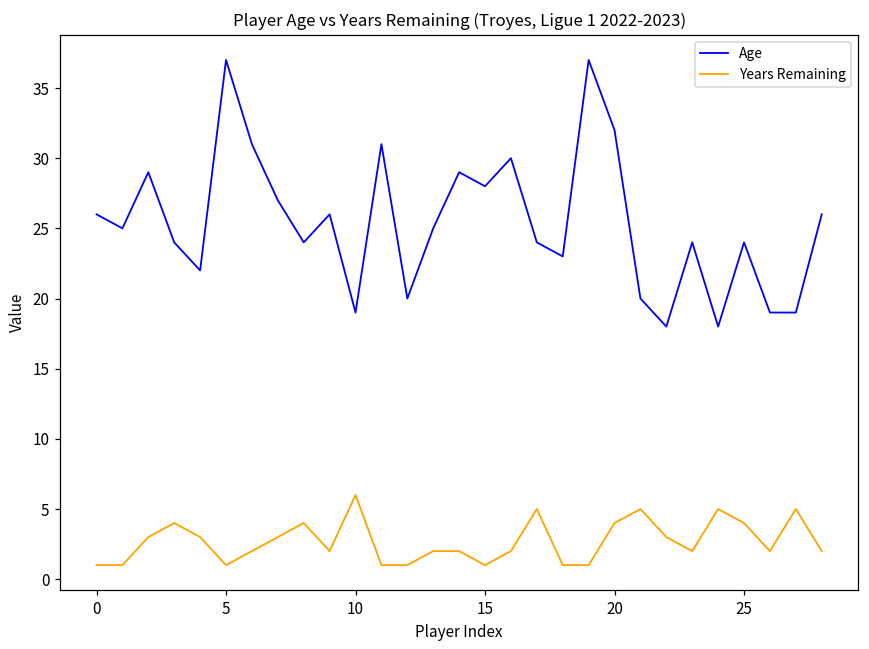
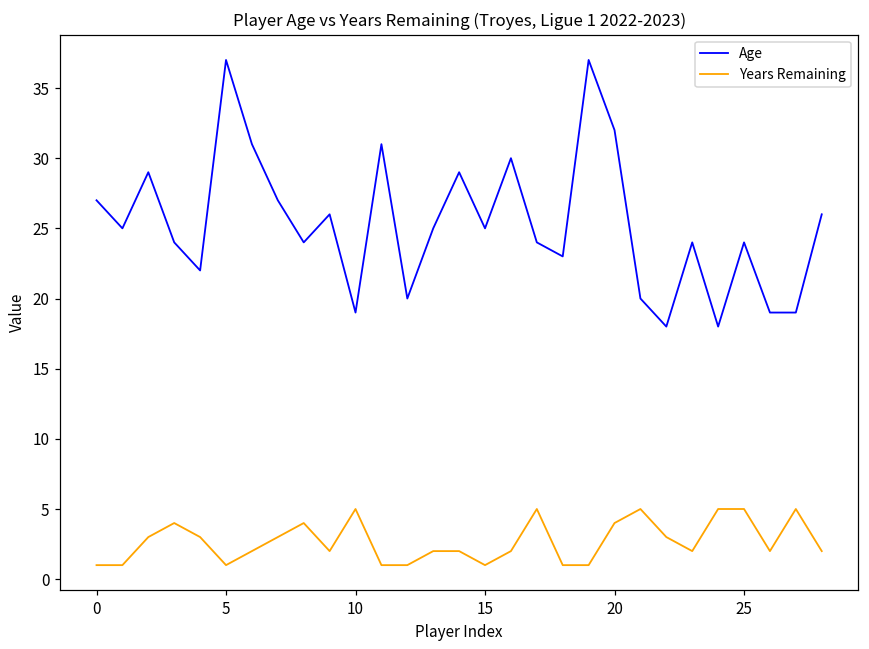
  {
    "Age": {
-     "0": 26,
+     "0": 27,
      "5": 37,
      "10": 19,
-     "15": 28,
+     "15": 25,
      "20": 32,
      "25": 24
    },
    "Years Remaining": {
      "0": 1,
      "5": 1,
-     "10": 6,
+     "10": 5,
      "15": 1,
      "20": 4,
-     "25": 4
+     "25": 5
    }
  }
